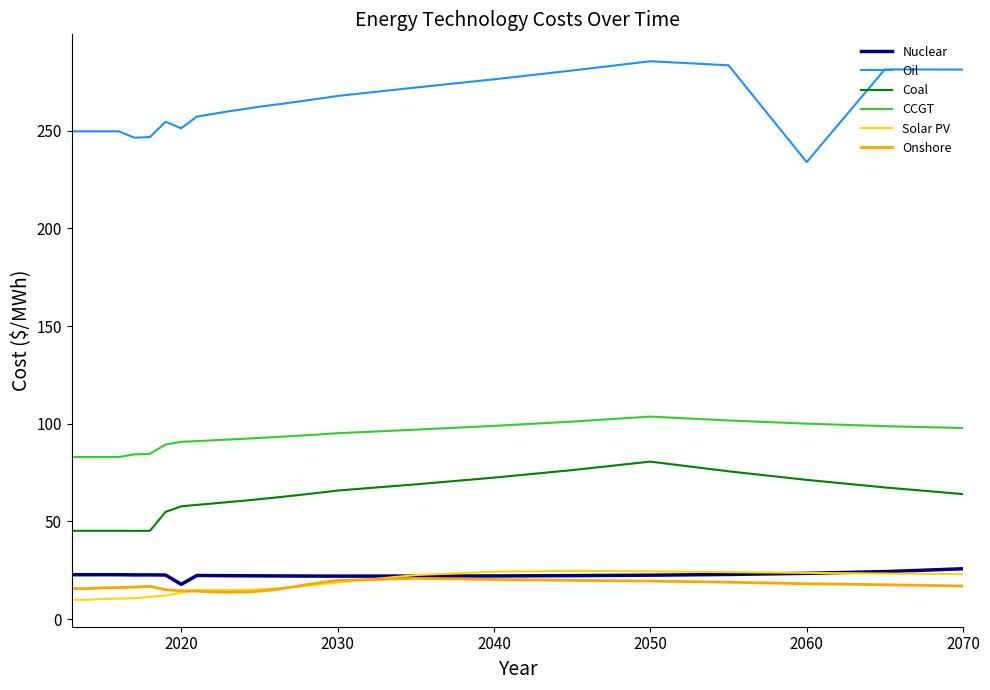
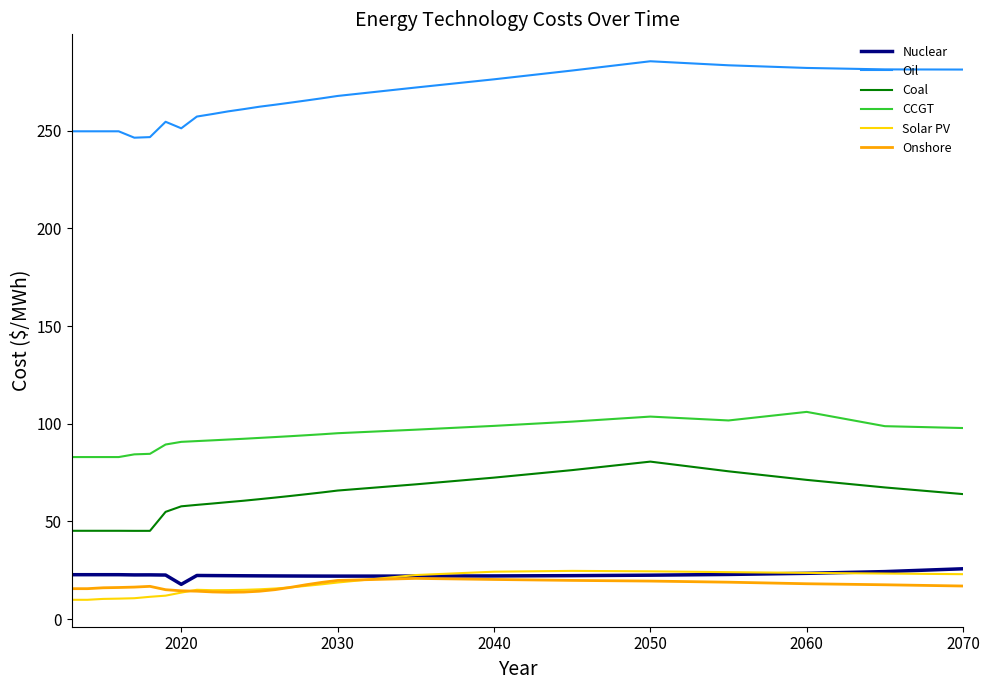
  {
    "Nuclear": {
      "2020": 18,
      "2030": 22,
      "2040": 22,
      "2050": 23,
      "2070": 26
    },
    "Oil": {
      "2020": 251,
      "2030": 268,
      "2040": 276,
      "2050": 285,
-     "2060": 234,
+     "2060": 282,
      "2070": 281
    },
    "Coal": {
      "2020": 58,
      "2030": 66,
      "2040": 72,
      "2050": 81,
      "2060": 71,
      "2070": 64
    },
    "CCGT": {
      "2020": 91,
      "2030": 95,
      "2040": 99,
      "2050": 104,
-     "2060": 100,
+     "2060": 106,
      "2070": 98
    }
  }
